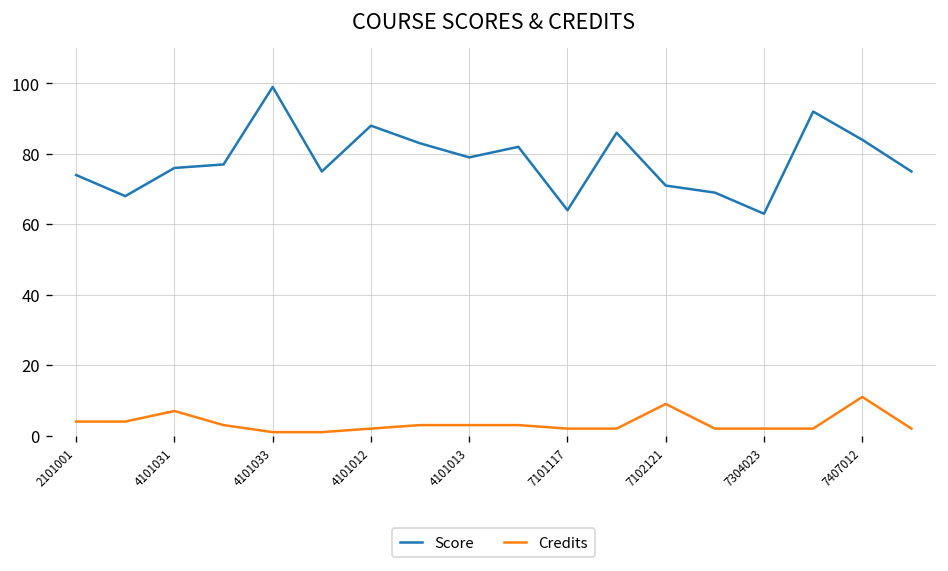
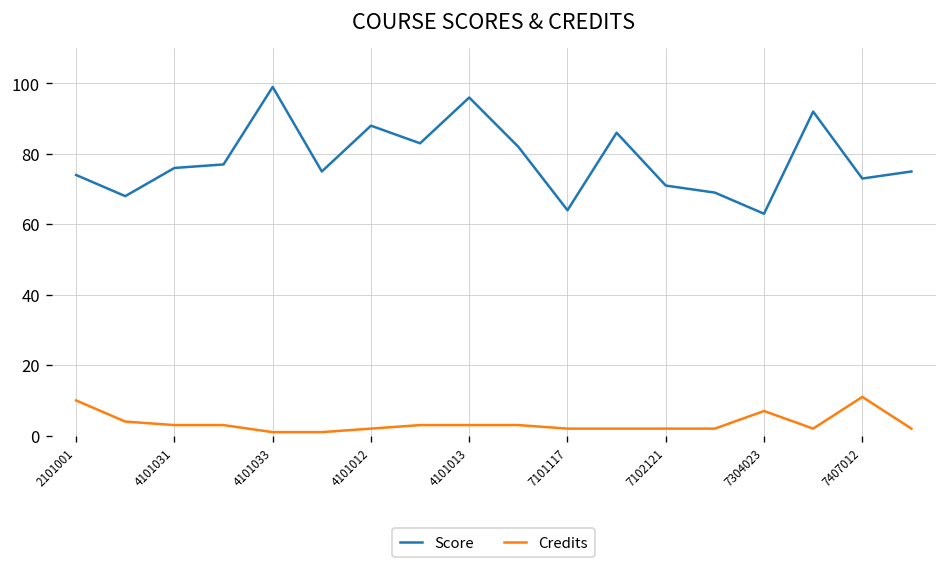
  {
    "Score": {
      "2101001": 74,
      "4101031": 76,
      "4101033": 99,
      "4101012": 88,
-     "4101013": 79,
+     "4101013": 96,
      "7101117": 64,
      "7102121": 71,
      "7304023": 63,
-     "7407012": 84
+     "7407012": 73
    },
    "Credits": {
-     "2101001": 4,
-     "4101031": 7,
+     "2101001": 10,
+     "4101031": 3,
      "4101033": 1,
      "4101012": 2,
      "4101013": 3,
      "7101117": 2,
-     "7102121": 9,
-     "7304023": 2,
+     "7102121": 2,
+     "7304023": 7,
      "7407012": 11
    }
  }
